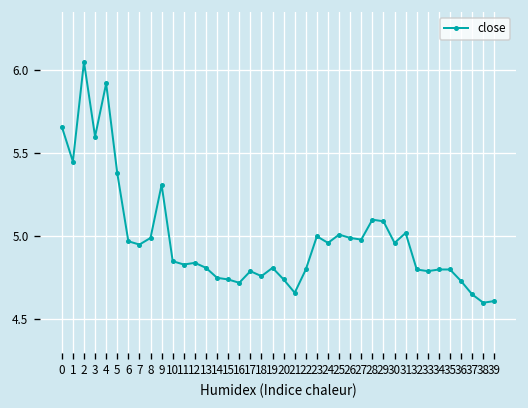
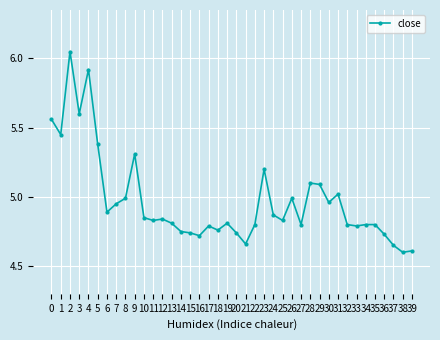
  {
-   "0": 5.66,
+   "0": 5.56,
    "1": 5.45,
    "2": 6.05,
    "3": 5.60,
    "4": 5.92,
    "5": 5.38,
-   "6": 4.97,
+   "6": 4.89,
    "7": 4.95,
    "8": 4.99,
    "9": 5.31,
    "21": 4.66,
    "22": 4.80,
-   "23": 5.0,
-   "24": 4.96,
-   "25": 5.01,
+   "23": 5.2,
+   "24": 4.87,
+   "25": 4.83,
    "26": 4.99,
-   "27": 4.98,
+   "27": 4.80,
    "28": 5.10,
    "29": 5.09
  }
